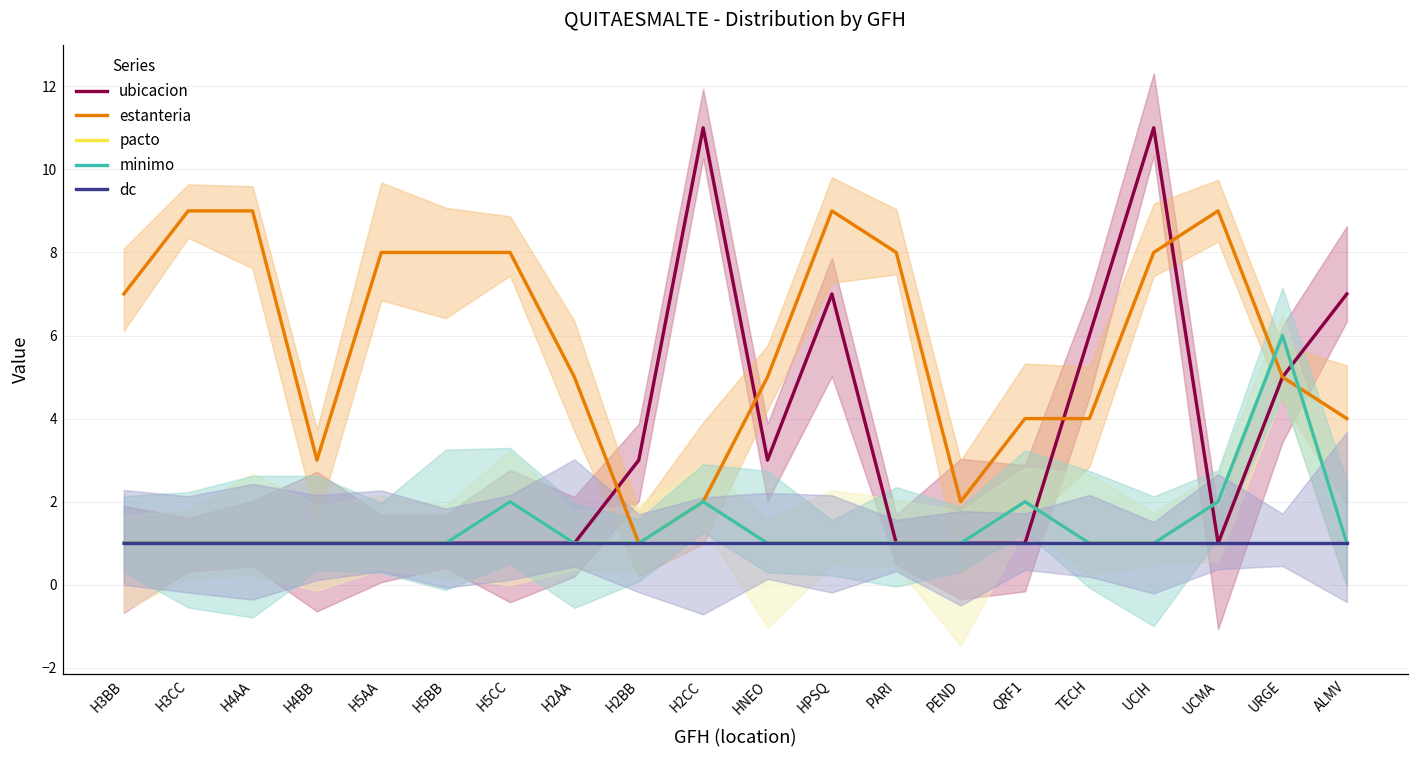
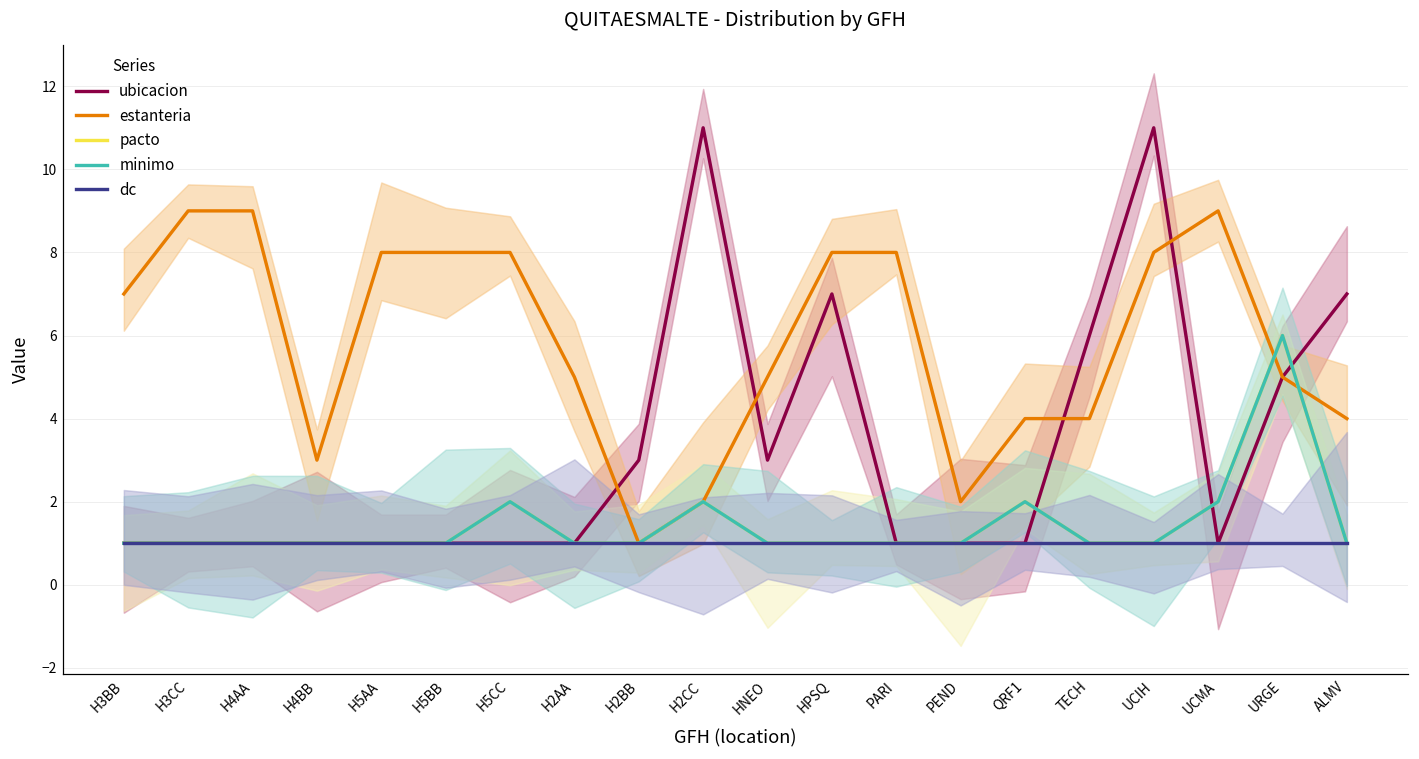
  {
    "ubicacion": {
      "H2BB": 3,
      "H2CC": 11,
      "HNEO": 3,
      "HPSQ": 7,
      "TECH": 6,
      "UCIH": 11,
      "ALMV": 7
    },
    "estanteria": {
      "H3BB": 7,
      "H3CC": 9,
      "H4AA": 9,
      "H4BB": 3,
      "H5AA": 8,
      "H5BB": 8,
      "H5CC": 8,
      "H2AA": 5,
      "HNEO": 5,
-     "HPSQ": 9,
+     "HPSQ": 8,
      "PARI": 8,
      "PEND": 2,
      "QRF1": 4,
      "TECH": 4,
      "UCIH": 8,
      "UCMA": 9,
      "ALMV": 4
    },
    "minimo": {
      "H5CC": 2,
      "QRF1": 2,
      "UCMA": 2,
      "URGE": 6
    },
    "dc": {
      "H2CC": 1,
      "URGE": 1
    }
  }
